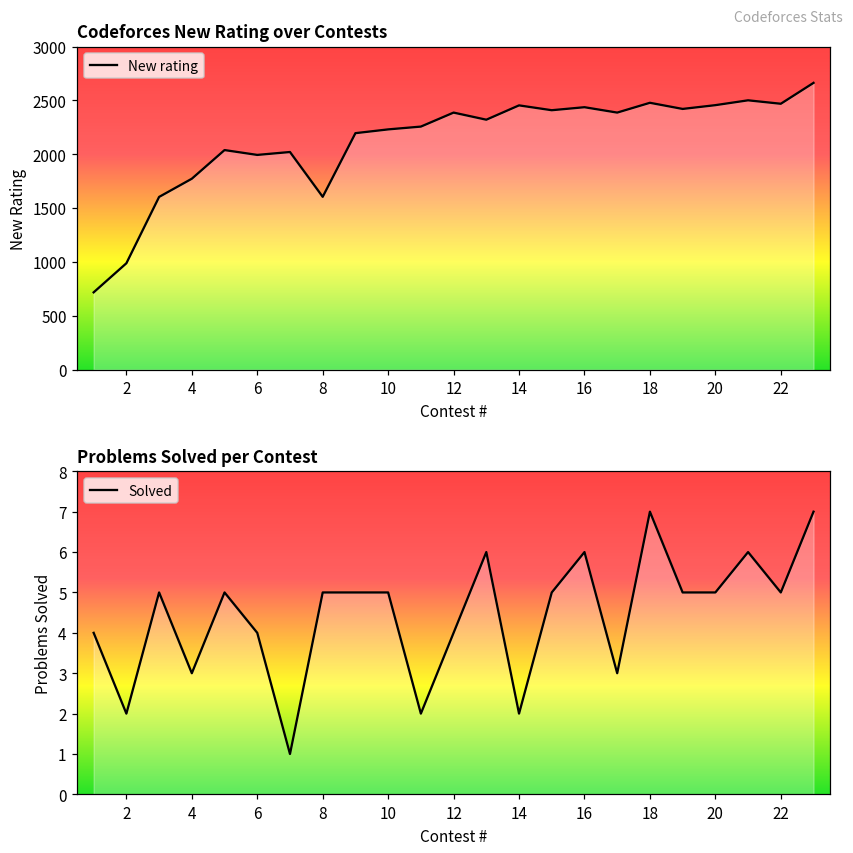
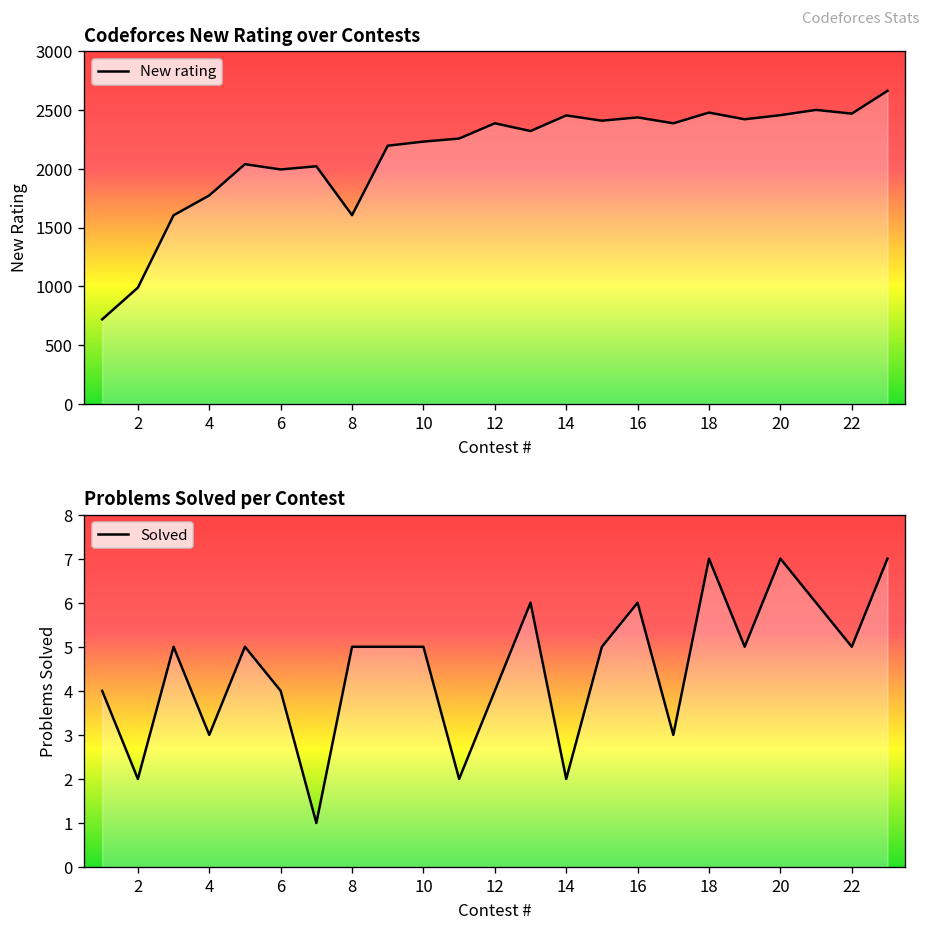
  {
    "Codeforces New Rating over Contests": {
      "2": 1000,
      "4": 1800,
      "6": 2000,
      "8": 1600,
      "10": 2200,
      "12": 2400,
      "14": 2500,
      "16": 2400,
      "18": 2500,
      "20": 2500,
      "22": 2500
    },
    "Problems Solved per Contest": {
      "2": 2,
      "4": 3,
      "6": 4,
      "8": 5,
      "10": 5,
      "12": 4,
      "14": 2,
      "16": 6,
      "18": 7,
-     "20": 5,
+     "20": 7,
      "22": 5
    }
  }
